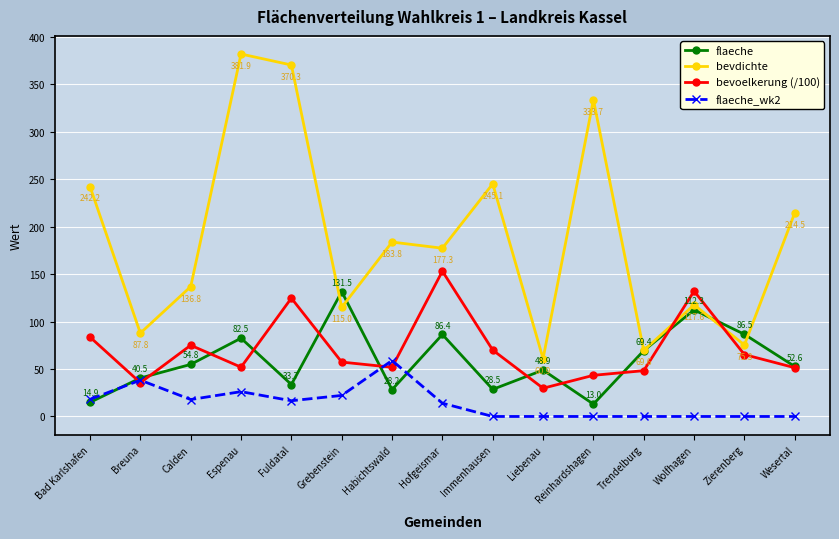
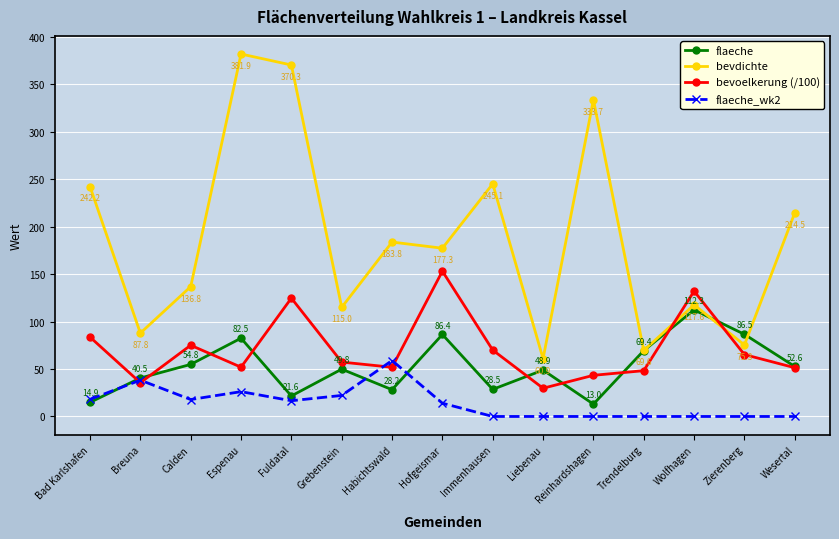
  {
    "flaeche": {
      "Calden": 54.8,
      "Espenau": 82.5,
-     "Fuldatal": 33.7,
-     "Grebenstein": 131.5,
+     "Fuldatal": 21.6,
+     "Grebenstein": 49.8,
      "Habichtswald": 28.2,
      "Hofgeismar": 86.4,
      "Immenhausen": 28.5,
      "Reinhardshagen": 13.0,
      "Zierenberg": 86.5
    },
    "bevdichte": {
      "Bad Karlshafen": 242.2,
      "Breuna": 87.8,
      "Calden": 136.8,
      "Espenau": 381.9,
      "Fuldatal": 370.3,
      "Grebenstein": 115.0,
      "Habichtswald": 183.8,
      "Hofgeismar": 177.3,
      "Immenhausen": 245.1,
      "Reinhardshagen": 333.7,
      "Wesertal": 214.5
    },
    "bevoelkerung (/100)": {
      "Bad Karlshafen": 80,
      "Breuna": 40,
      "Espenau": 50,
      "Fuldatal": 120,
      "Grebenstein": 60,
      "Habichtswald": 50,
      "Immenhausen": 70,
      "Liebenau": 30,
      "Reinhardshagen": 40,
      "Wolfhagen": 130
    },
    "flaeche_wk2": {
      "Calden": 20,
      "Espenau": 30,
      "Fuldatal": 20,
      "Grebenstein": 20,
      "Habichtswald": 60,
      "Hofgeismar": 10,
      "Immenhausen": 0,
      "Liebenau": 0,
      "Reinhardshagen": 0,
      "Trendelburg": 0,
      "Wolfhagen": 0,
      "Zierenberg": 0,
      "Wesertal": 0
    }
  }
